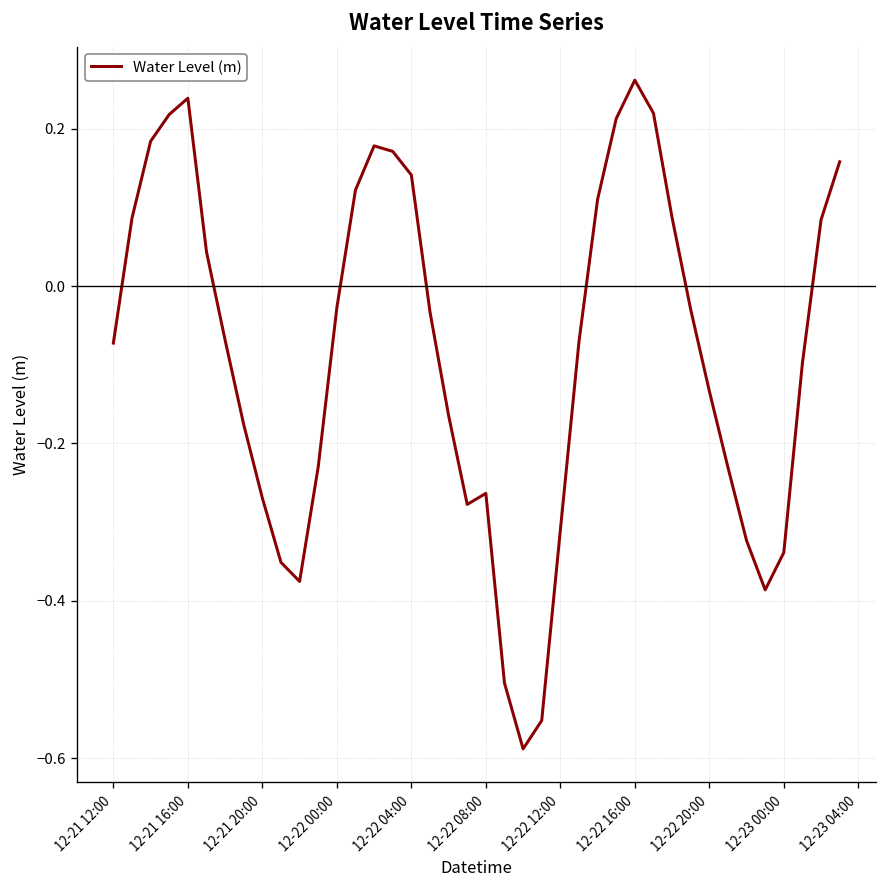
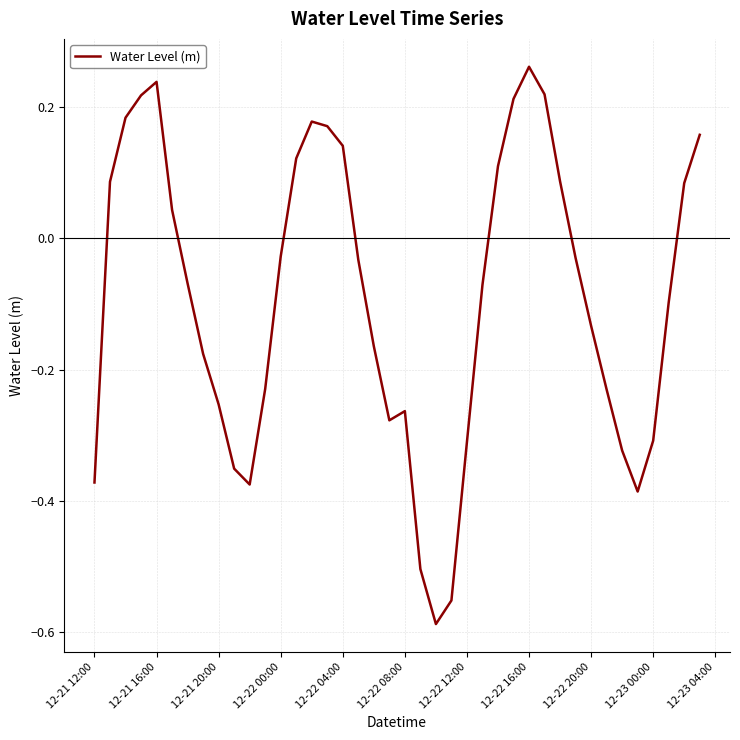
  {
-   "12-21 12:00": -0.07,
+   "12-21 12:00": -0.37,
    "12-21 16:00": 0.24,
-   "12-21 20:00": -0.27,
+   "12-21 20:00": -0.25,
    "12-22 00:00": -0.03,
    "12-22 04:00": 0.14,
    "12-22 08:00": -0.26,
    "12-22 12:00": -0.31,
    "12-22 16:00": 0.26,
    "12-22 20:00": -0.13,
-   "12-23 00:00": -0.34
+   "12-23 00:00": -0.31
  }
